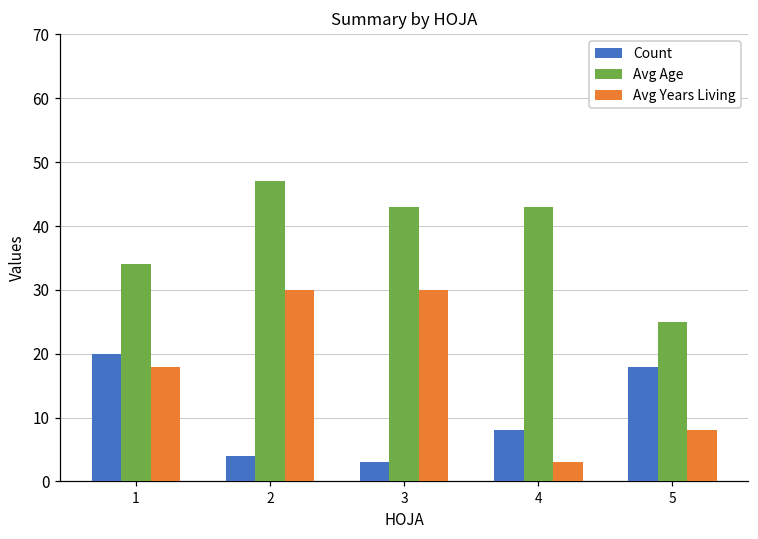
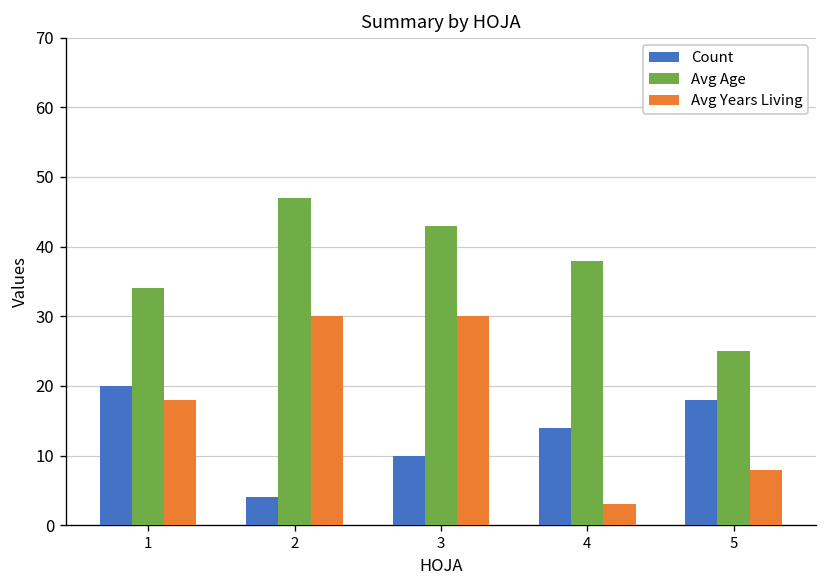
  {
    "Count": {
      "1": 20,
      "2": 4,
-     "3": 3,
-     "4": 8,
+     "3": 10,
+     "4": 14,
      "5": 18
    },
    "Avg Age": {
      "1": 34,
      "2": 47,
      "3": 43,
-     "4": 43,
+     "4": 38,
      "5": 25
    },
    "Avg Years Living": {
      "1": 18,
      "2": 30,
      "3": 30,
      "4": 3,
      "5": 8
    }
  }
